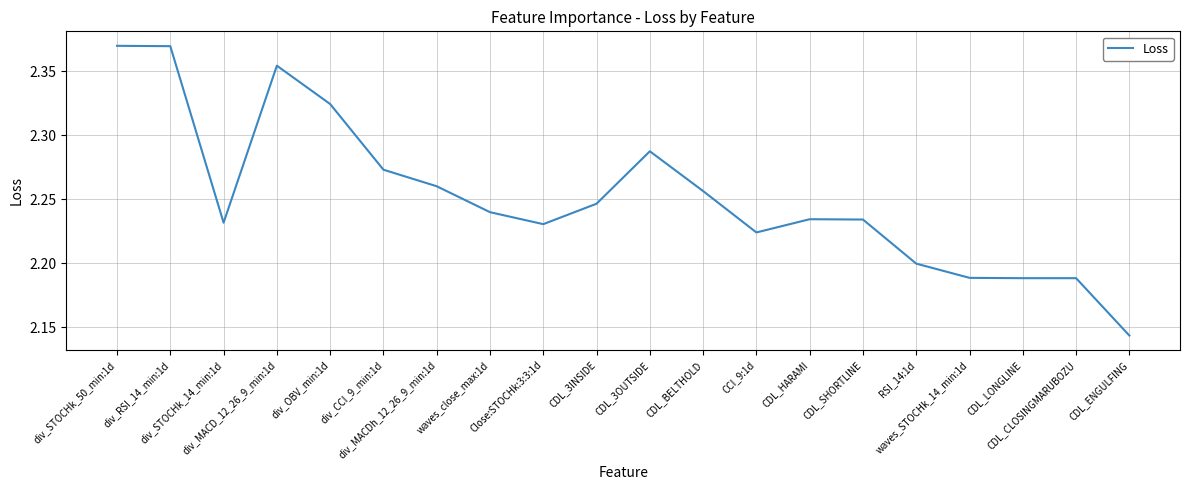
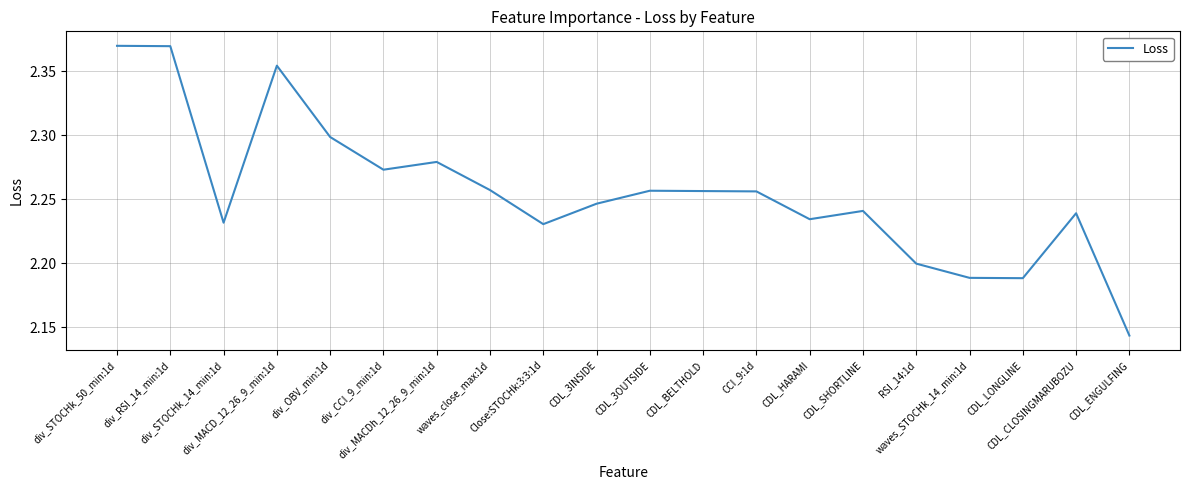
  {
    "div_STOCHk_50_min:1d": 2.370,
    "div_RSI_14_min:1d": 2.369,
    "div_STOCHk_14_min:1d": 2.232,
    "div_MACD_12_26_9_min:1d": 2.354,
-   "div_OBV_min:1d": 2.324,
+   "div_OBV_min:1d": 2.298,
    "div_CCI_9_min:1d": 2.273,
-   "div_MACDh_12_26_9_min:1d": 2.260,
-   "waves_close_max:1d": 2.240,
+   "div_MACDh_12_26_9_min:1d": 2.279,
+   "waves_close_max:1d": 2.257,
    "Close:STOCHk:3:3:1d": 2.230,
    "CDL_3INSIDE": 2.246,
-   "CDL_3OUTSIDE": 2.287,
+   "CDL_3OUTSIDE": 2.257,
    "CDL_BELTHOLD": 2.256,
-   "CCI_9:1d": 2.224,
+   "CCI_9:1d": 2.256,
    "CDL_HARAMI": 2.234,
-   "CDL_SHORTLINE": 2.234,
+   "CDL_SHORTLINE": 2.241,
    "RSI_14:1d": 2.200,
    "waves_STOCHk_14_min:1d": 2.188,
    "CDL_LONGLINE": 2.188,
-   "CDL_CLOSINGMARUBOZU": 2.188,
+   "CDL_CLOSINGMARUBOZU": 2.239,
    "CDL_ENGULFING": 2.143
  }
